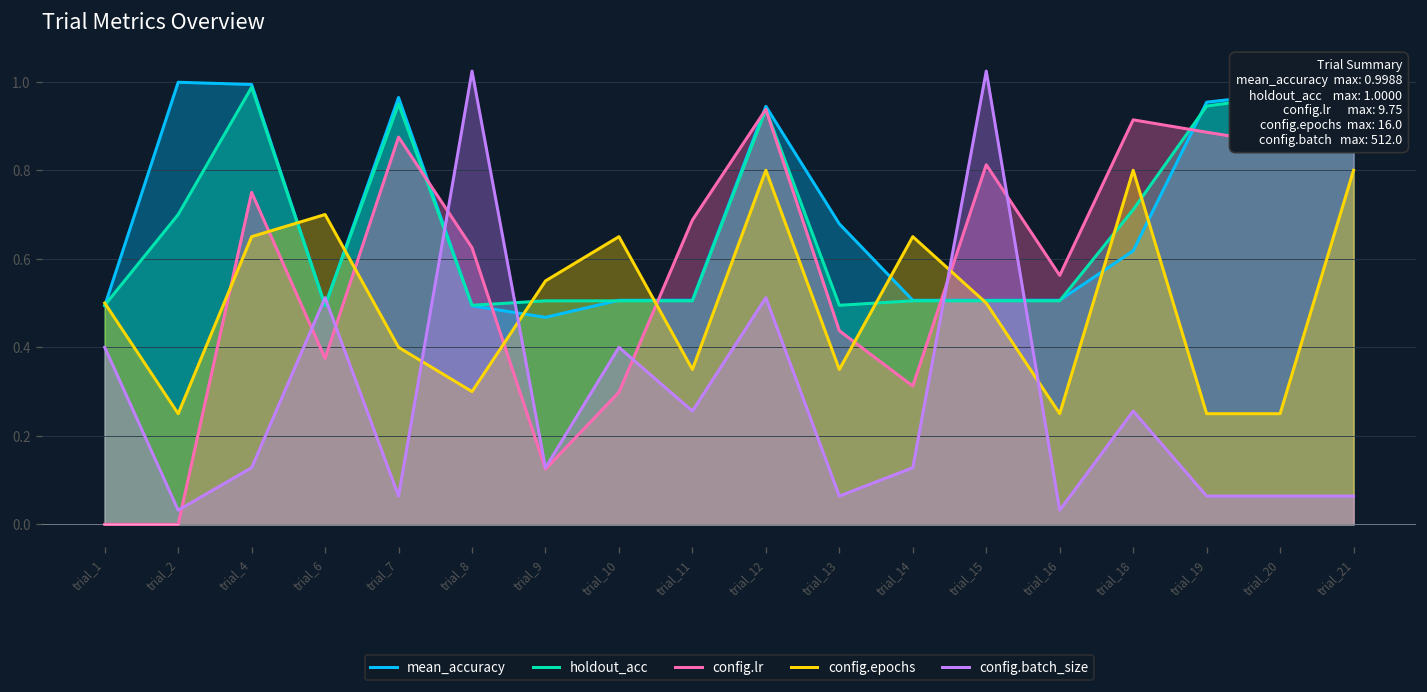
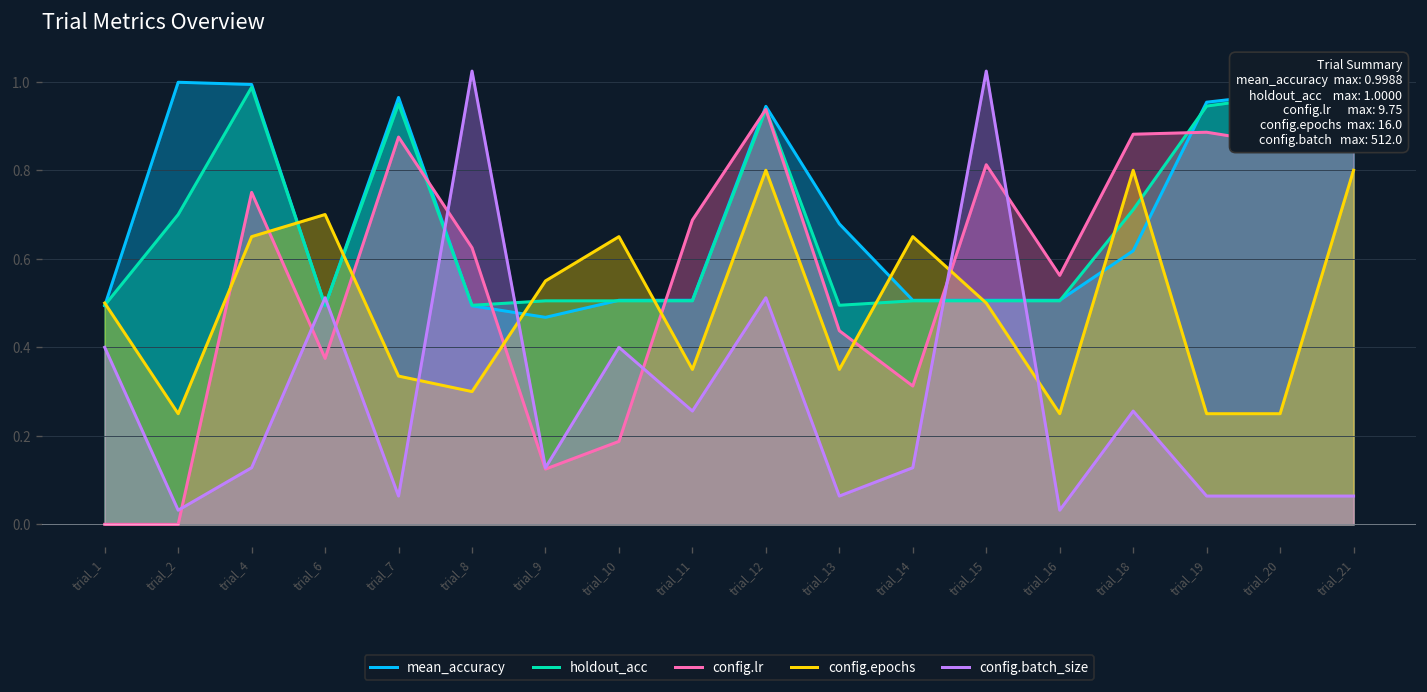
  {
    "mean_accuracy": {
      "trial_2": 1.00,
      "trial_7": 0.96,
      "trial_9": 0.47,
      "trial_12": 0.94,
      "trial_13": 0.68,
      "trial_18": 0.62,
      "trial_19": 0.95
    },
    "holdout_acc": {
      "trial_2": 0.70,
      "trial_7": 0.95,
      "trial_9": 0.50,
      "trial_13": 0.50,
      "trial_18": 0.71,
      "trial_19": 0.94
    },
    "config.lr": {
      "trial_1": 0.00,
      "trial_2": 0.00,
      "trial_4": 0.75,
      "trial_6": 0.38,
      "trial_7": 0.88,
      "trial_8": 0.63,
-     "trial_10": 0.30,
+     "trial_10": 0.19,
      "trial_11": 0.69,
      "trial_13": 0.44,
      "trial_14": 0.31,
      "trial_15": 0.81,
      "trial_16": 0.56,
-     "trial_18": 0.91,
+     "trial_18": 0.88,
      "trial_19": 0.89
    },
    "config.epochs": {
      "trial_2": 0.25,
      "trial_4": 0.65,
      "trial_6": 0.70,
-     "trial_7": 0.40,
+     "trial_7": 0.34,
      "trial_8": 0.30,
      "trial_9": 0.55,
      "trial_10": 0.65,
      "trial_11": 0.35,
      "trial_12": 0.80,
      "trial_13": 0.35,
      "trial_14": 0.65,
      "trial_16": 0.25,
      "trial_18": 0.80,
      "trial_19": 0.25,
      "trial_20": 0.25,
      "trial_21": 0.80
    },
    "config.batch_size": {
      "trial_1": 0.40,
      "trial_2": 0.03,
      "trial_4": 0.13,
      "trial_6": 0.51,
      "trial_7": 0.06,
      "trial_8": 1.02,
      "trial_10": 0.40,
      "trial_11": 0.26,
      "trial_12": 0.51,
      "trial_13": 0.06,
      "trial_14": 0.13,
      "trial_15": 1.02,
      "trial_16": 0.03,
      "trial_18": 0.26,
      "trial_19": 0.06,
      "trial_20": 0.06,
      "trial_21": 0.06
    }
  }
